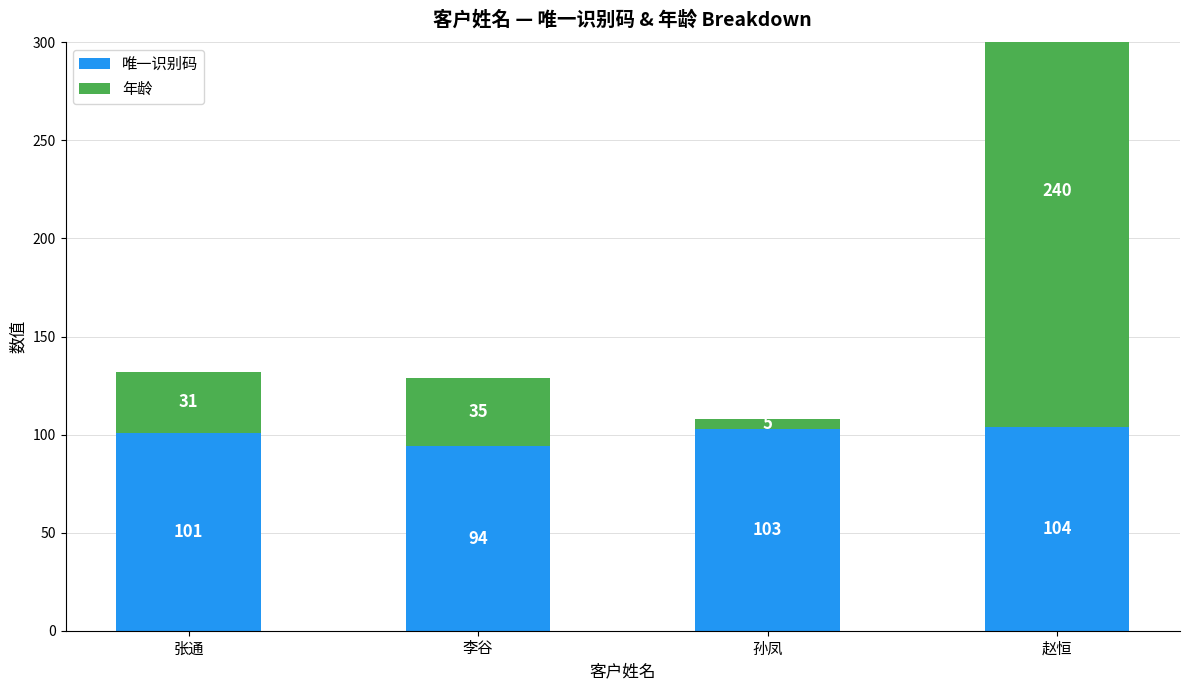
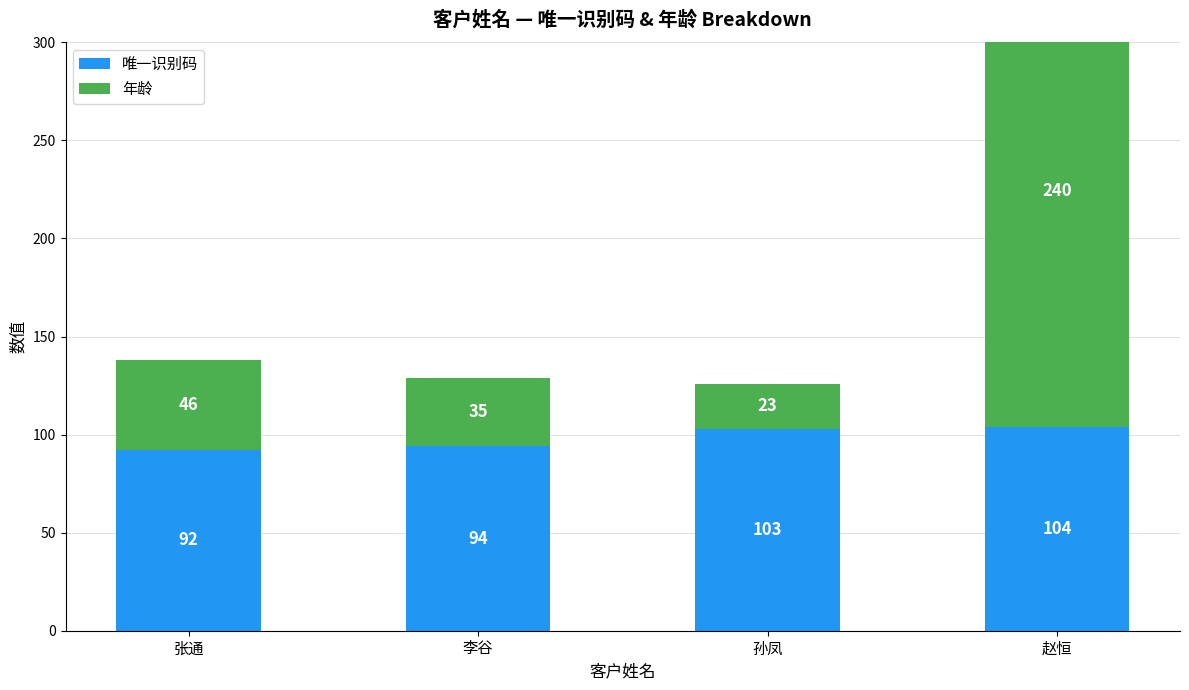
  {
    "唯一识别码": {
-     "张通": 101,
+     "张通": 92,
      "李谷": 94,
      "孙凤": 103,
      "赵恒": 104
    },
    "年龄": {
-     "张通": 31,
+     "张通": 46,
      "李谷": 35,
-     "孙凤": 5
+     "孙凤": 23
    }
  }
